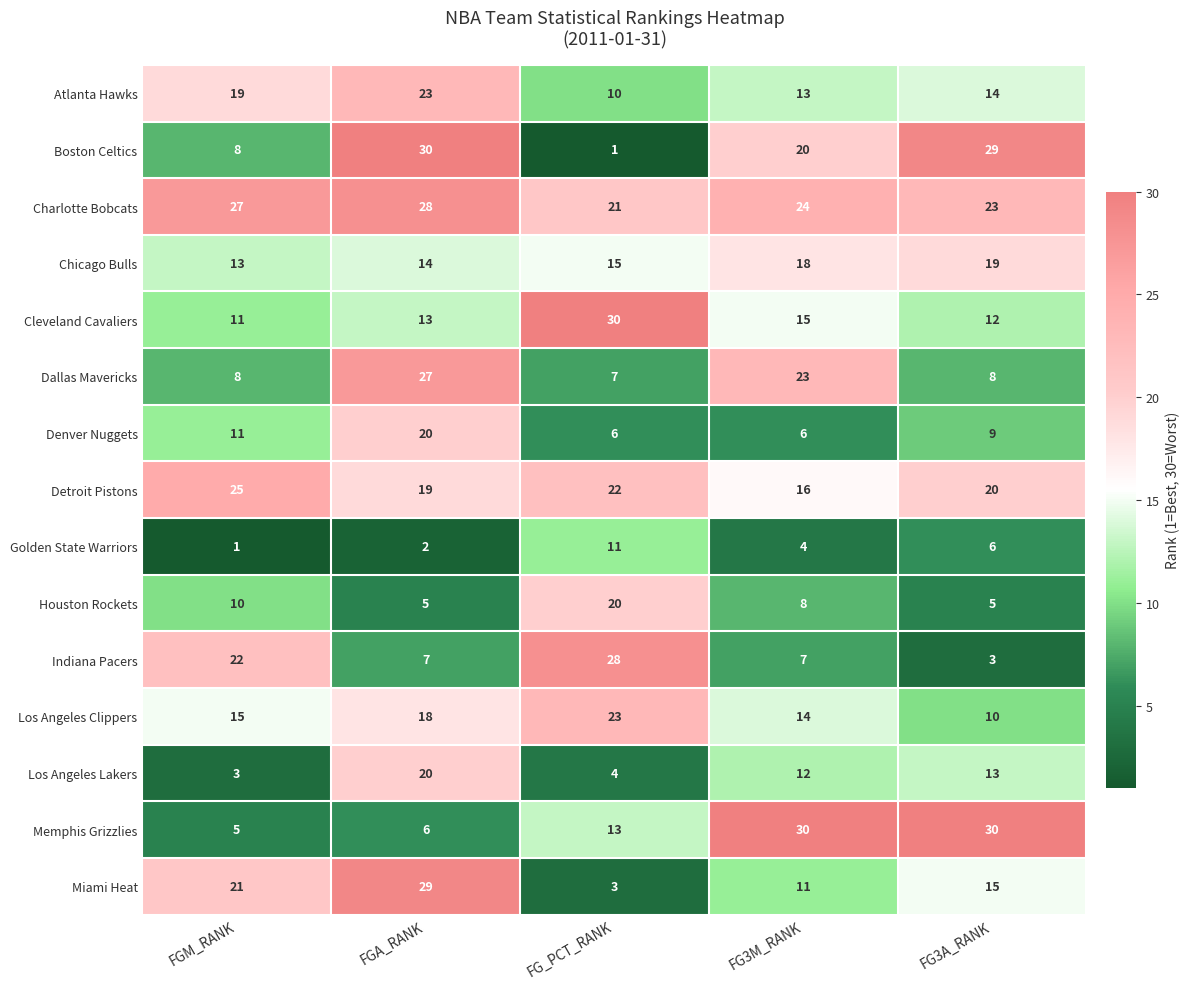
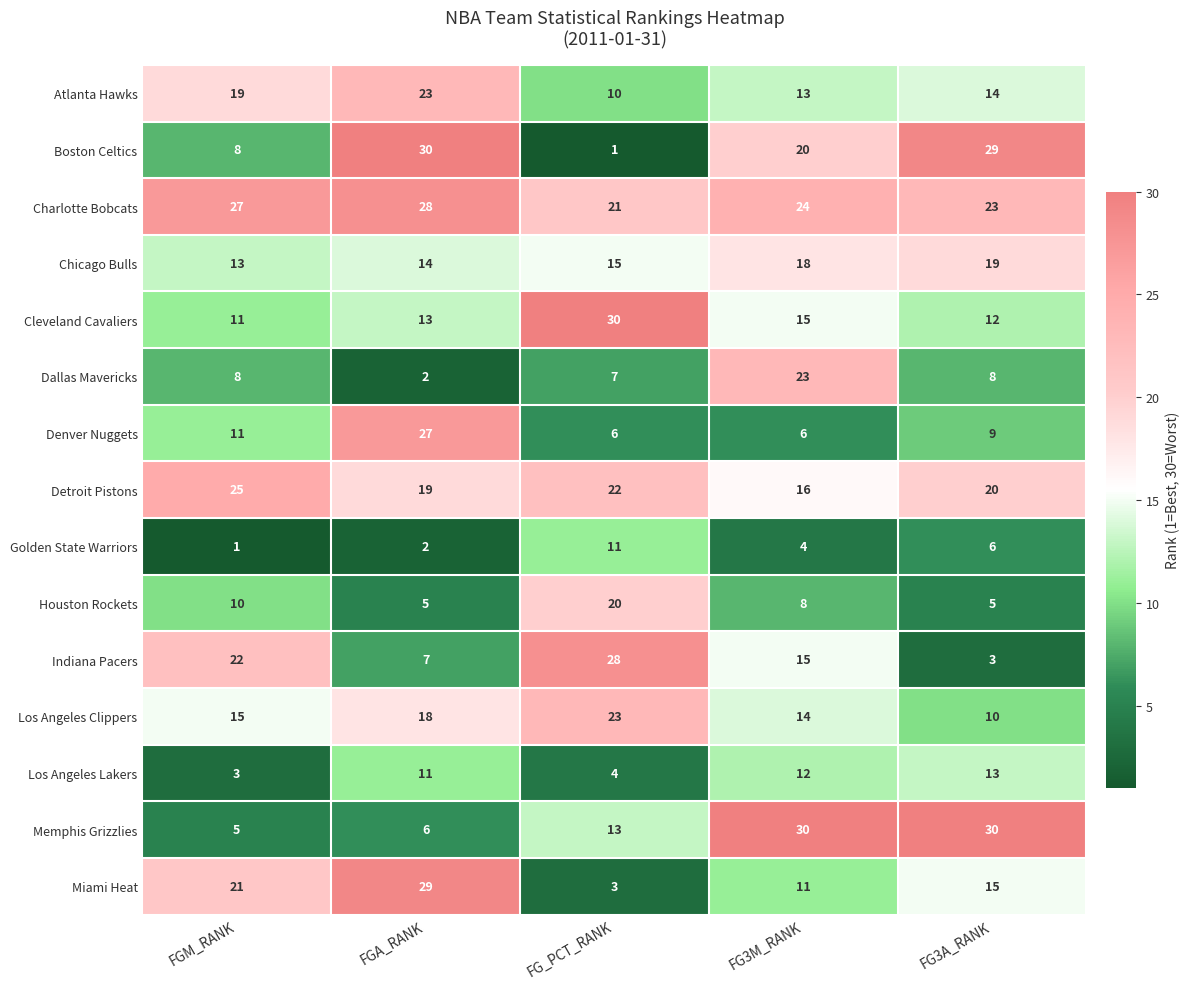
  {
    "Atlanta Hawks": {
      "FGM_RANK": 19,
      "FGA_RANK": 23,
      "FG_PCT_RANK": 10,
      "FG3M_RANK": 13,
      "FG3A_RANK": 14
    },
    "Boston Celtics": {
      "FGM_RANK": 8,
      "FGA_RANK": 30,
      "FG_PCT_RANK": 1,
      "FG3M_RANK": 20,
      "FG3A_RANK": 29
    },
    "Charlotte Bobcats": {
      "FGM_RANK": 27,
      "FGA_RANK": 28,
      "FG_PCT_RANK": 21,
      "FG3M_RANK": 24,
      "FG3A_RANK": 23
    },
    "Chicago Bulls": {
      "FGM_RANK": 13,
      "FGA_RANK": 14,
      "FG_PCT_RANK": 15,
      "FG3M_RANK": 18,
      "FG3A_RANK": 19
    },
    "Cleveland Cavaliers": {
      "FGM_RANK": 11,
      "FGA_RANK": 13,
      "FG_PCT_RANK": 30,
      "FG3M_RANK": 15,
      "FG3A_RANK": 12
    },
    "Dallas Mavericks": {
      "FGM_RANK": 8,
-     "FGA_RANK": 27,
+     "FGA_RANK": 2,
      "FG_PCT_RANK": 7,
      "FG3M_RANK": 23,
      "FG3A_RANK": 8
    },
    "Denver Nuggets": {
      "FGM_RANK": 11,
-     "FGA_RANK": 20,
+     "FGA_RANK": 27,
      "FG_PCT_RANK": 6,
      "FG3M_RANK": 6,
      "FG3A_RANK": 9
    },
    "Detroit Pistons": {
      "FGM_RANK": 25,
      "FGA_RANK": 19,
      "FG_PCT_RANK": 22,
      "FG3M_RANK": 16,
      "FG3A_RANK": 20
    },
    "Golden State Warriors": {
      "FGM_RANK": 1,
      "FGA_RANK": 2,
      "FG_PCT_RANK": 11,
      "FG3M_RANK": 4,
      "FG3A_RANK": 6
    },
    "Houston Rockets": {
      "FGM_RANK": 10,
      "FGA_RANK": 5,
      "FG_PCT_RANK": 20,
      "FG3M_RANK": 8,
      "FG3A_RANK": 5
    },
    "Indiana Pacers": {
      "FGM_RANK": 22,
      "FGA_RANK": 7,
      "FG_PCT_RANK": 28,
-     "FG3M_RANK": 7,
+     "FG3M_RANK": 15,
      "FG3A_RANK": 3
    },
    "Los Angeles Clippers": {
      "FGM_RANK": 15,
      "FGA_RANK": 18,
      "FG_PCT_RANK": 23,
      "FG3M_RANK": 14,
      "FG3A_RANK": 10
    },
    "Los Angeles Lakers": {
      "FGM_RANK": 3,
-     "FGA_RANK": 20,
+     "FGA_RANK": 11,
      "FG_PCT_RANK": 4,
      "FG3M_RANK": 12,
      "FG3A_RANK": 13
    },
    "Memphis Grizzlies": {
      "FGM_RANK": 5,
      "FGA_RANK": 6,
      "FG_PCT_RANK": 13,
      "FG3M_RANK": 30,
      "FG3A_RANK": 30
    },
    "Miami Heat": {
      "FGM_RANK": 21,
      "FGA_RANK": 29,
      "FG_PCT_RANK": 3,
      "FG3M_RANK": 11,
      "FG3A_RANK": 15
    }
  }
